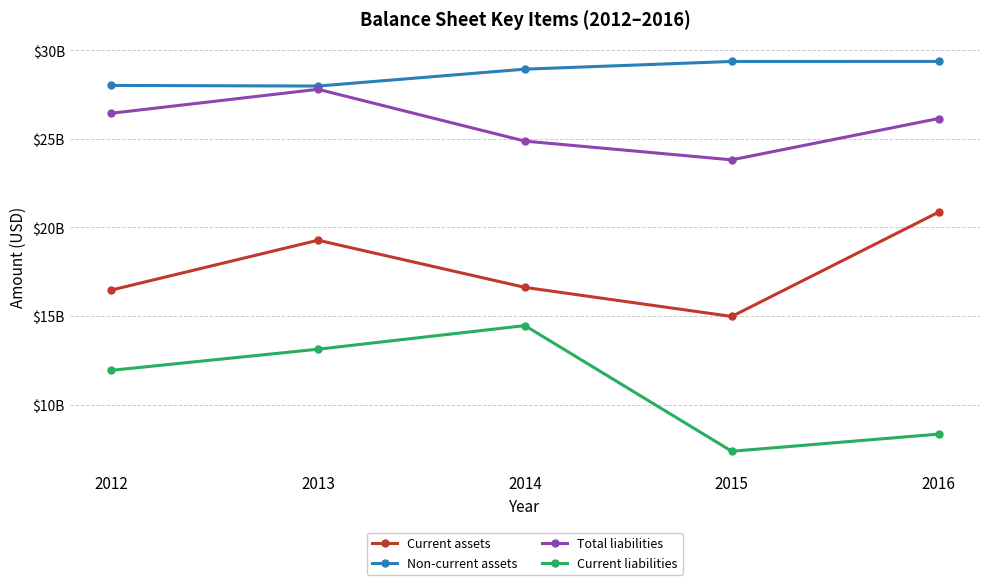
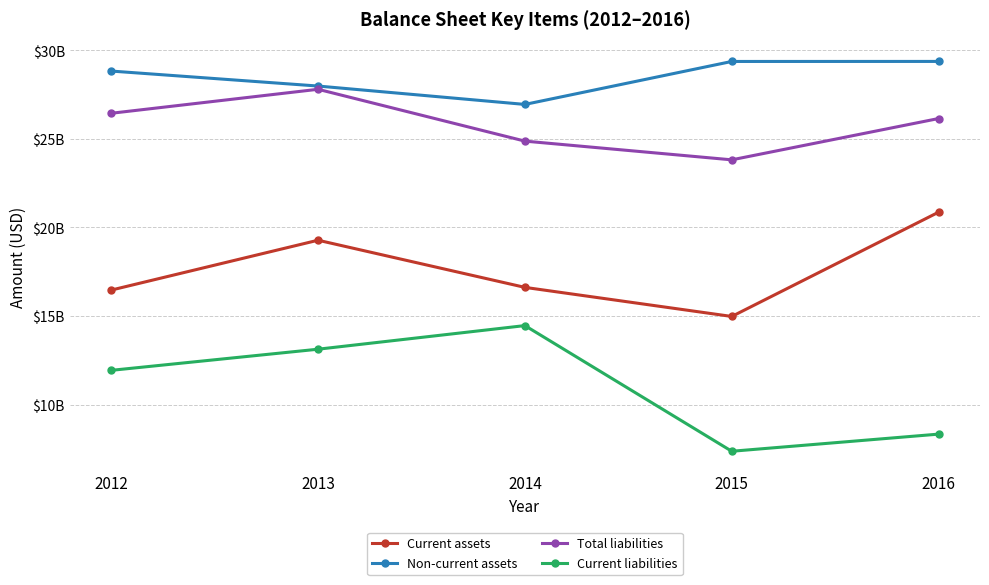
  {
    "Current assets": {
      "2012": "$16500000000",
      "2013": "$19300000000",
      "2014": "$16600000000",
      "2015": "$15000000000",
      "2016": "$20900000000"
    },
    "Non-current assets": {
-     "2012": "$28000000000",
+     "2012": "$28800000000",
      "2013": "$28000000000",
-     "2014": "$28900000000",
+     "2014": "$26900000000",
      "2015": "$29400000000",
      "2016": "$29400000000"
    },
    "Total liabilities": {
      "2012": "$26400000000",
      "2013": "$27800000000",
      "2014": "$24900000000",
      "2015": "$23800000000",
      "2016": "$26100000000"
    },
    "Current liabilities": {
      "2012": "$11900000000",
      "2013": "$13100000000",
      "2014": "$14500000000",
      "2015": "$7400000000",
      "2016": "$8300000000"
    }
  }
